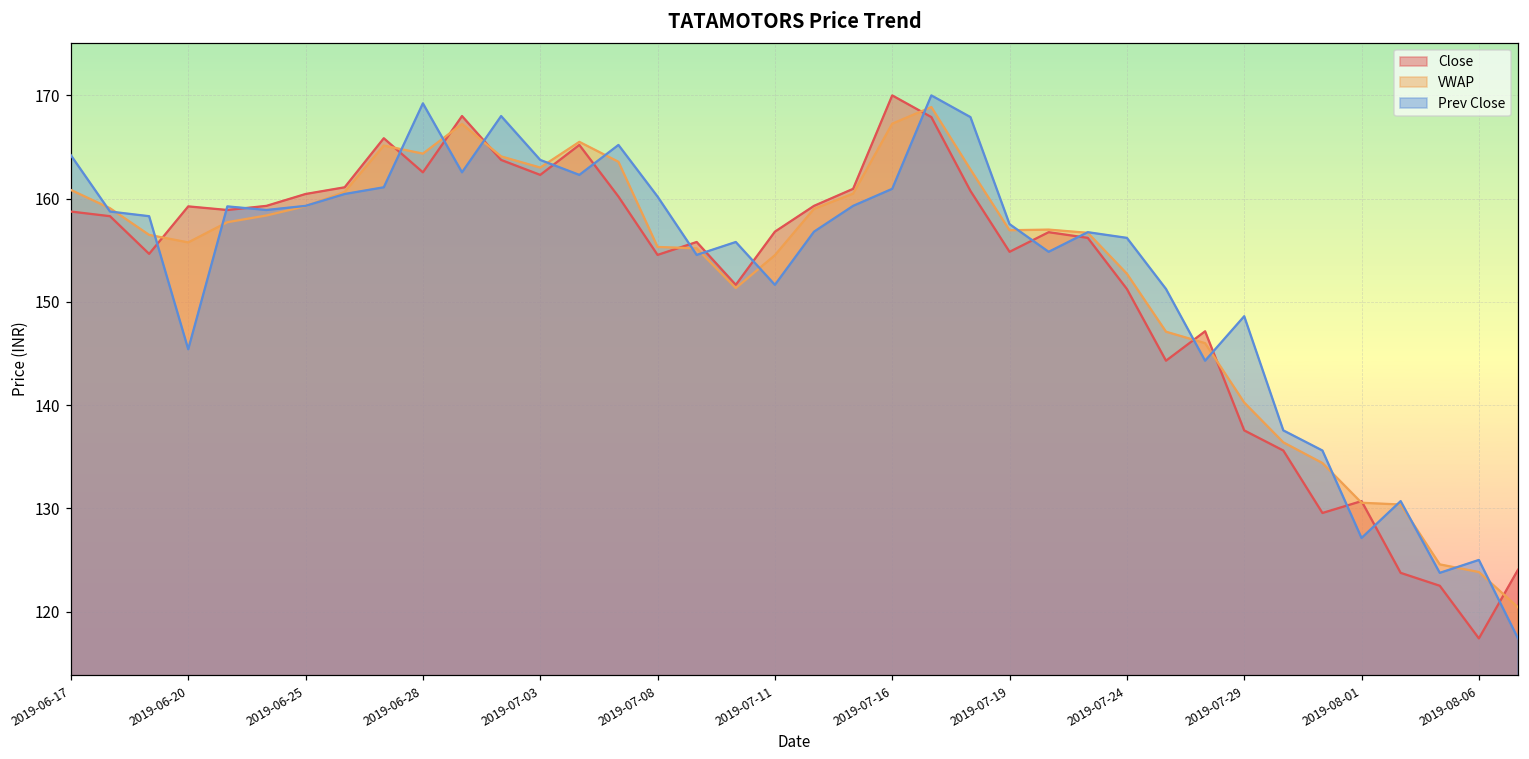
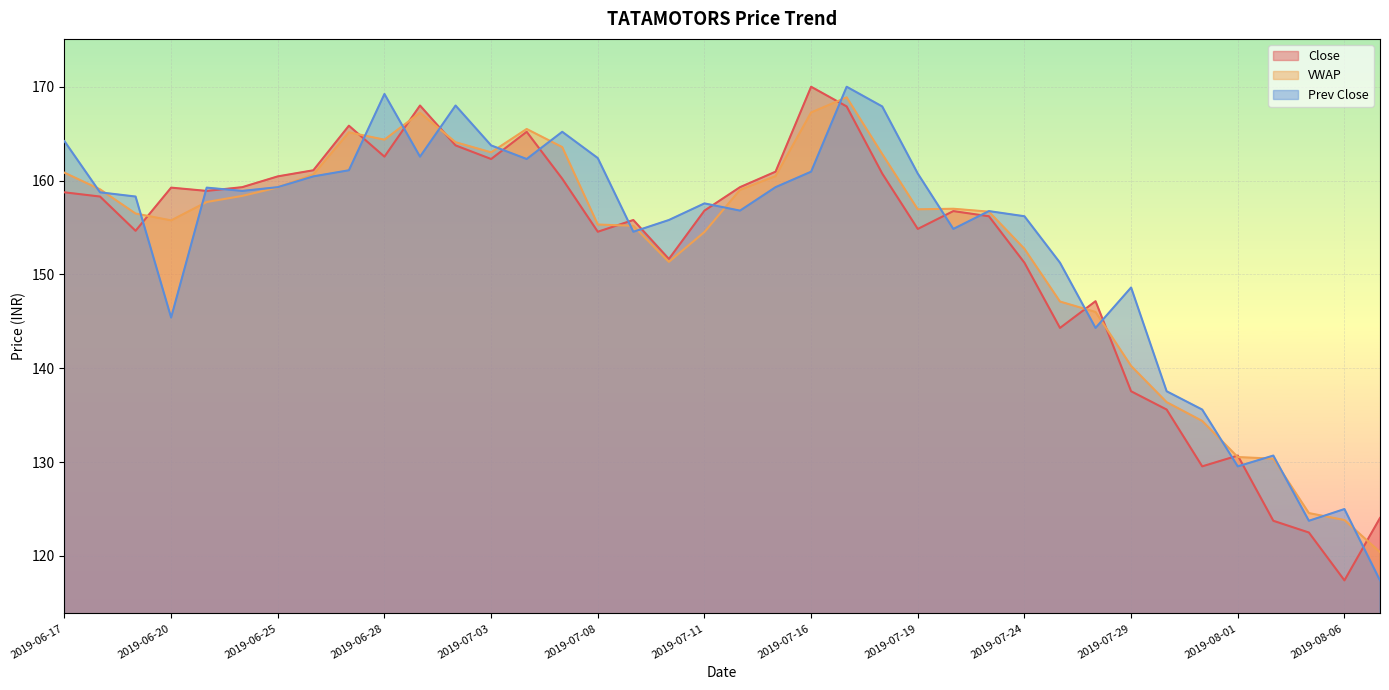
  {
    "Prev Close": {
      "2019-06-17": 164,
      "2019-06-20": 145,
      "2019-06-28": 169,
      "2019-07-03": 164,
-     "2019-07-08": 160,
-     "2019-07-11": 152,
+     "2019-07-08": 162,
+     "2019-07-11": 158,
      "2019-07-16": 161,
-     "2019-07-19": 158,
+     "2019-07-19": 161,
      "2019-07-24": 156,
      "2019-07-29": 149,
-     "2019-08-01": 127,
+     "2019-08-01": 130,
      "2019-08-06": 125
    }
  }
